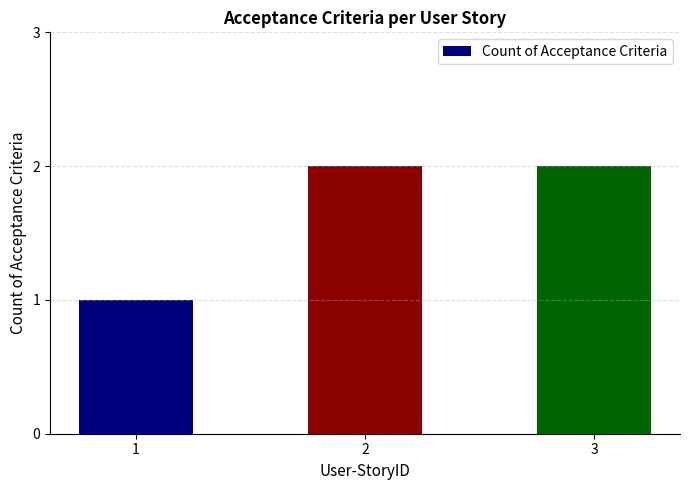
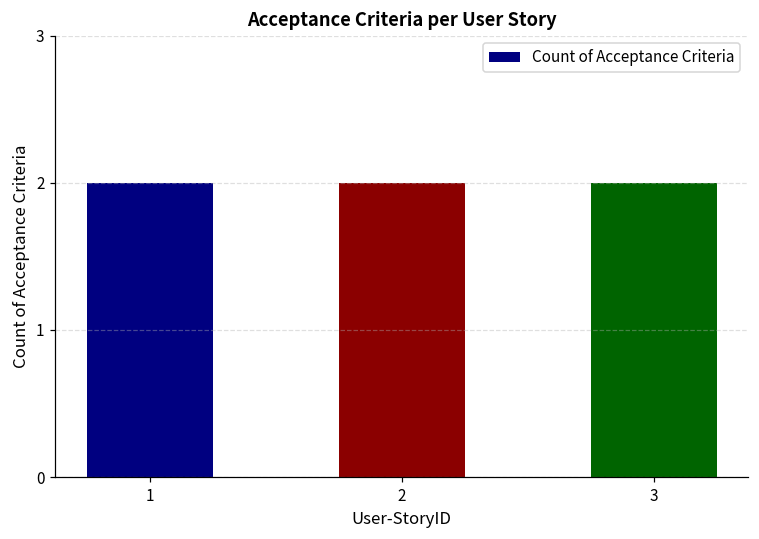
  {
-   "1": 1,
+   "1": 2,
    "2": 2,
    "3": 2
  }
